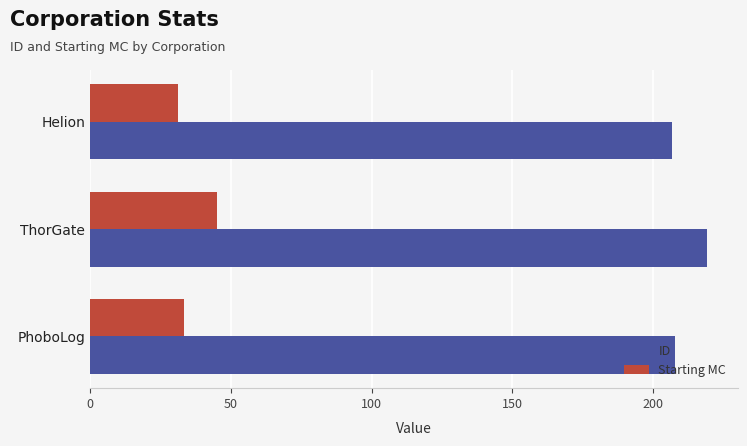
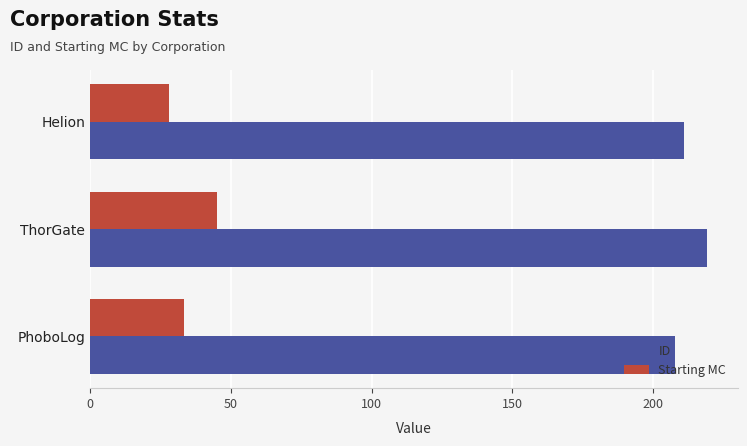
  {
    "ID": {
-     "Helion": 207,
+     "Helion": 211,
      "ThorGate": 219,
      "PhoboLog": 208
    },
    "Starting MC": {
-     "Helion": 31,
+     "Helion": 28,
      "ThorGate": 45,
      "PhoboLog": 33
    }
  }
